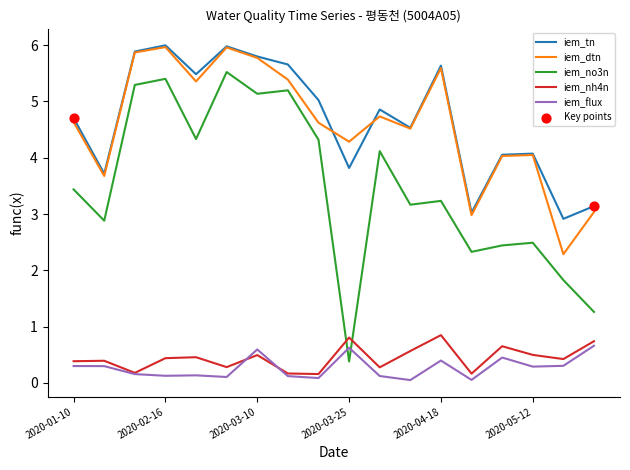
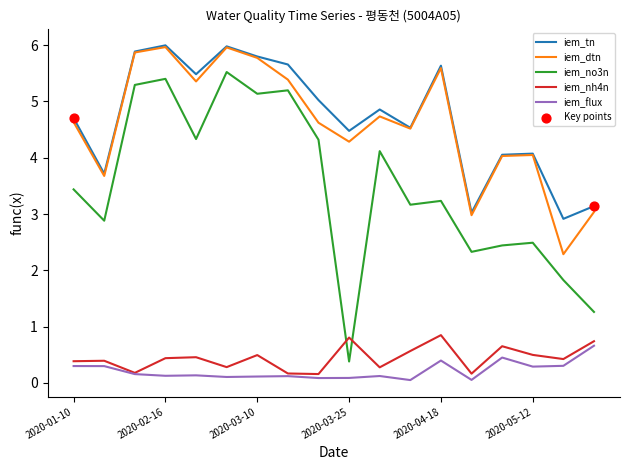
  {
    "iem_tn": {
-     "2020-03-25": 3.8
+     "2020-03-25": 4.5
    },
    "iem_dtn": {
      "2020-01-10": 4.6,
      "2020-03-25": 4.3
    },
    "iem_no3n": {
      "2020-01-10": 3.4,
      "2020-02-16": 5.4,
      "2020-03-10": 5.1,
      "2020-03-25": 0.4,
      "2020-04-18": 3.2,
      "2020-05-12": 2.5
    },
    "iem_nh4n": {
      "2020-01-10": 0.4,
      "2020-02-16": 0.4,
      "2020-03-10": 0.5,
      "2020-03-25": 0.8,
      "2020-04-18": 0.8,
      "2020-05-12": 0.5
    },
    "iem_flux": {
      "2020-01-10": 0.3,
      "2020-02-16": 0.1,
-     "2020-03-10": 0.6,
-     "2020-03-25": 0.6,
+     "2020-03-10": 0.1,
+     "2020-03-25": 0.1,
      "2020-04-18": 0.4,
      "2020-05-12": 0.3
    }
  }
